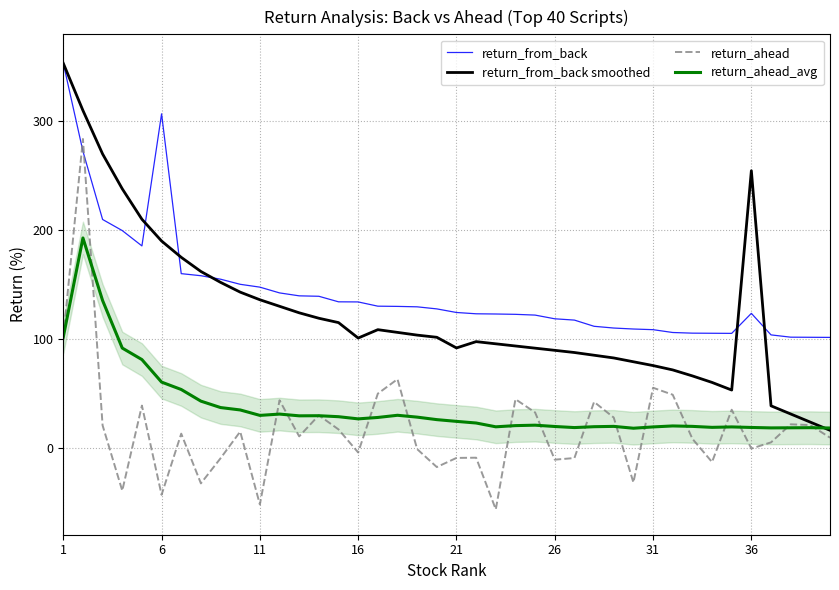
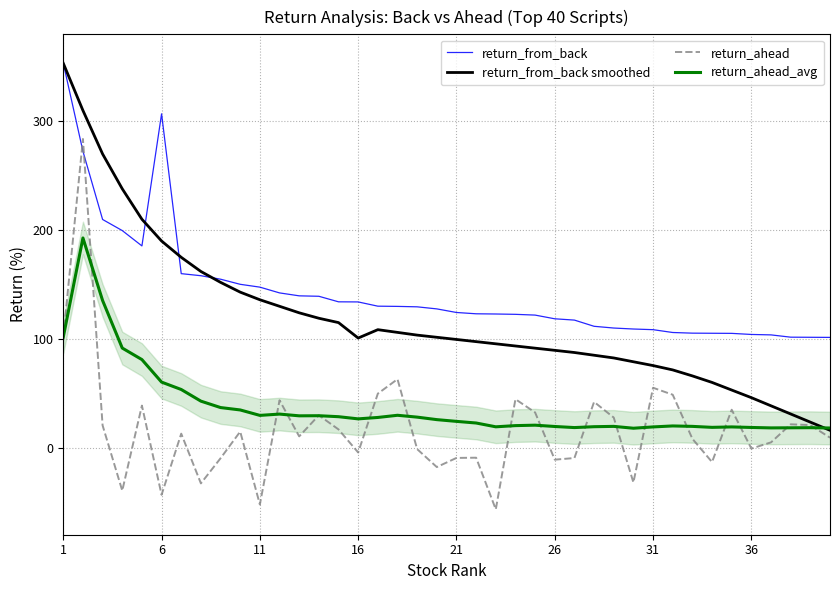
  {
    "return_from_back": {
      "6": 307,
      "11": 148,
      "16": 134,
      "21": 124,
      "26": 119,
      "31": 109,
-     "36": 124
+     "36": 104
    },
    "return_from_back smoothed": {
      "6": 190,
      "11": 136,
      "16": 101,
-     "21": 92,
+     "21": 100,
      "26": 90,
      "31": 76,
-     "36": 255
+     "36": 46
    },
    "return_ahead": {
      "6": -43,
      "11": -52,
      "16": -4,
      "21": -9,
      "26": -11,
      "31": 55,
      "36": -1
    }
  }
